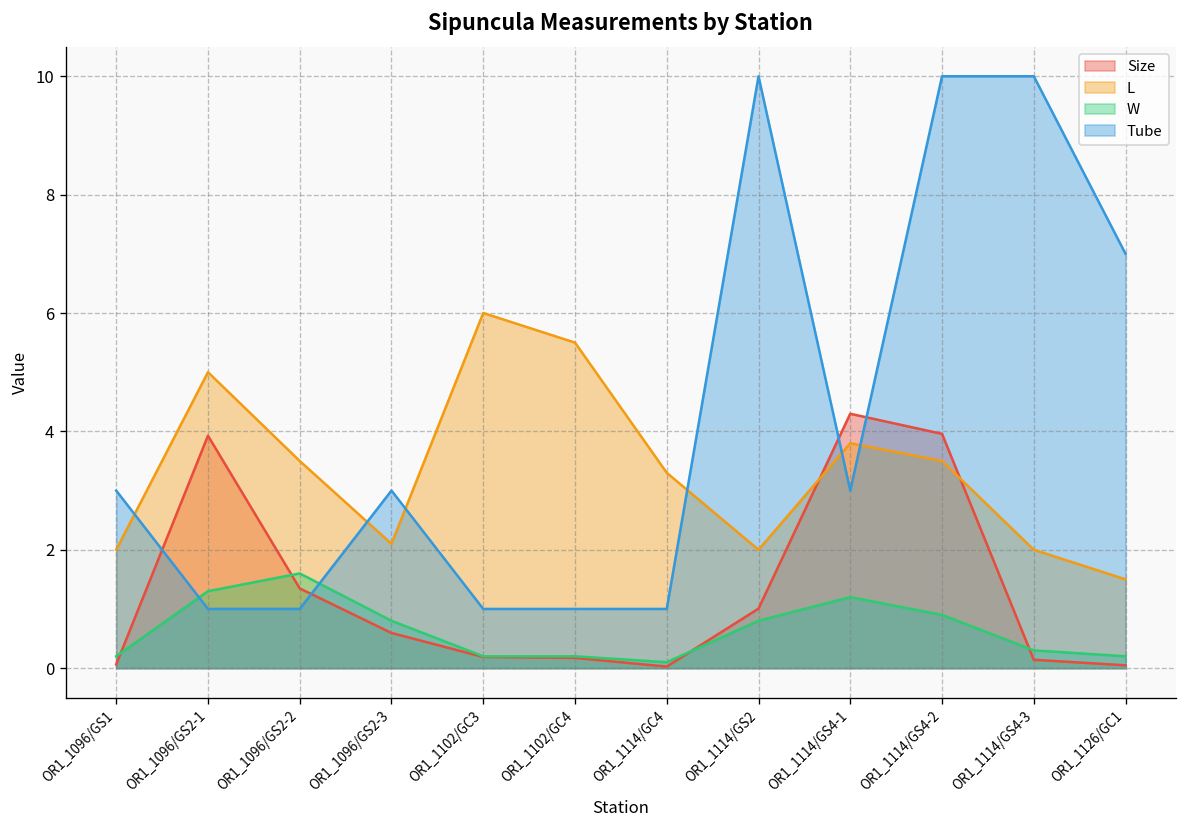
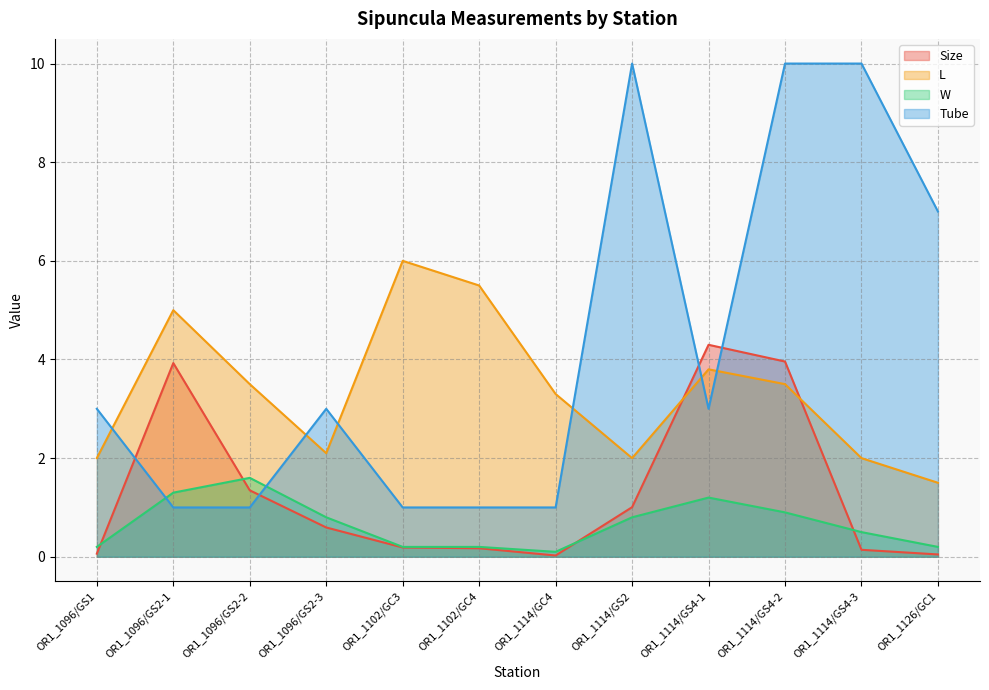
  {
    "W": {
      "OR1_1096/GS1": 0.2,
      "OR1_1096/GS2-1": 1.3,
      "OR1_1096/GS2-2": 1.6,
      "OR1_1096/GS2-3": 0.8,
      "OR1_1114/GC4": 0.1,
      "OR1_1114/GS2": 0.8,
      "OR1_1114/GS4-1": 1.2,
      "OR1_1114/GS4-2": 0.9,
-     "OR1_1114/GS4-3": 0.3,
+     "OR1_1114/GS4-3": 0.5,
      "OR1_1126/GC1": 0.2
    },
    "Tube": {
      "OR1_1096/GS1": 3.0,
      "OR1_1096/GS2-1": 1.0,
      "OR1_1096/GS2-2": 1.0,
      "OR1_1096/GS2-3": 3.0,
      "OR1_1102/GC3": 1.0,
      "OR1_1102/GC4": 1.0,
      "OR1_1114/GC4": 1.0,
      "OR1_1114/GS2": 10.0,
      "OR1_1114/GS4-1": 3.0,
      "OR1_1114/GS4-2": 10.0,
      "OR1_1114/GS4-3": 10.0,
      "OR1_1126/GC1": 7.0
    }
  }
